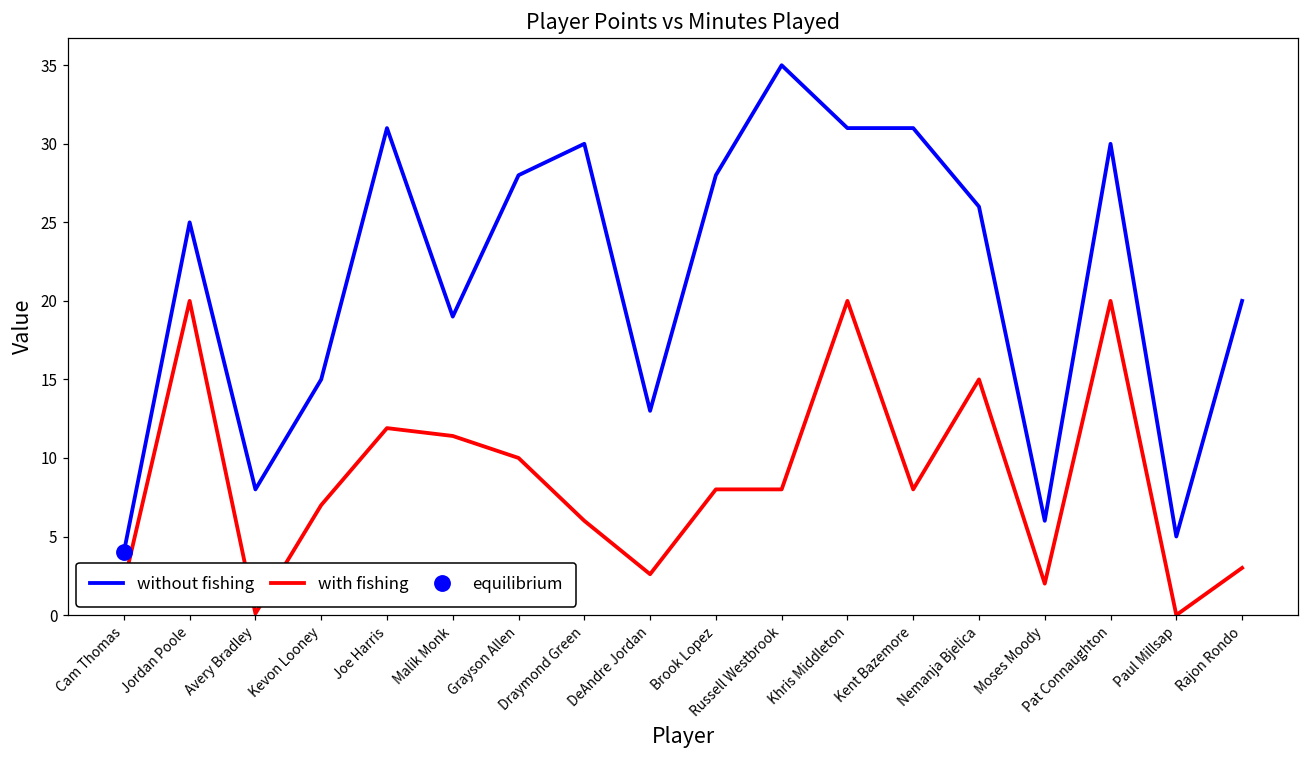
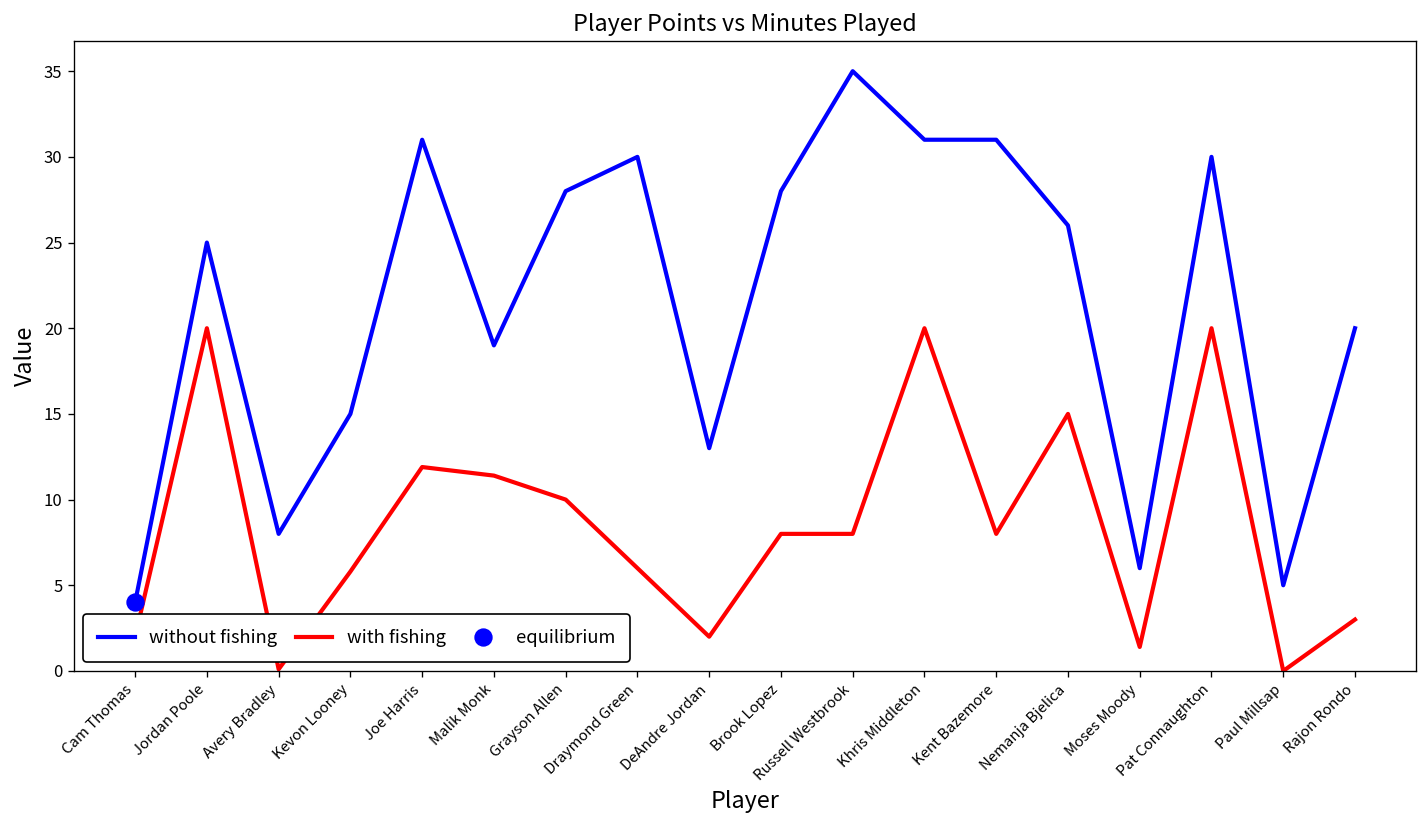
  {
    "with fishing": {
      "Jordan Poole": 20.0,
      "Avery Bradley": 0.1,
-     "Kevon Looney": 7.0,
+     "Kevon Looney": 5.8,
      "Joe Harris": 11.9,
      "Malik Monk": 11.4,
      "Grayson Allen": 10.0,
      "Draymond Green": 6.0,
-     "DeAndre Jordan": 2.6,
+     "DeAndre Jordan": 2.0,
      "Brook Lopez": 8.0,
      "Russell Westbrook": 8.0,
      "Khris Middleton": 20.0,
      "Kent Bazemore": 8.0,
      "Nemanja Bjelica": 15.0,
-     "Moses Moody": 2.0,
+     "Moses Moody": 1.4,
      "Pat Connaughton": 20.0,
      "Paul Millsap": 0.0,
      "Rajon Rondo": 3.0
    }
  }
